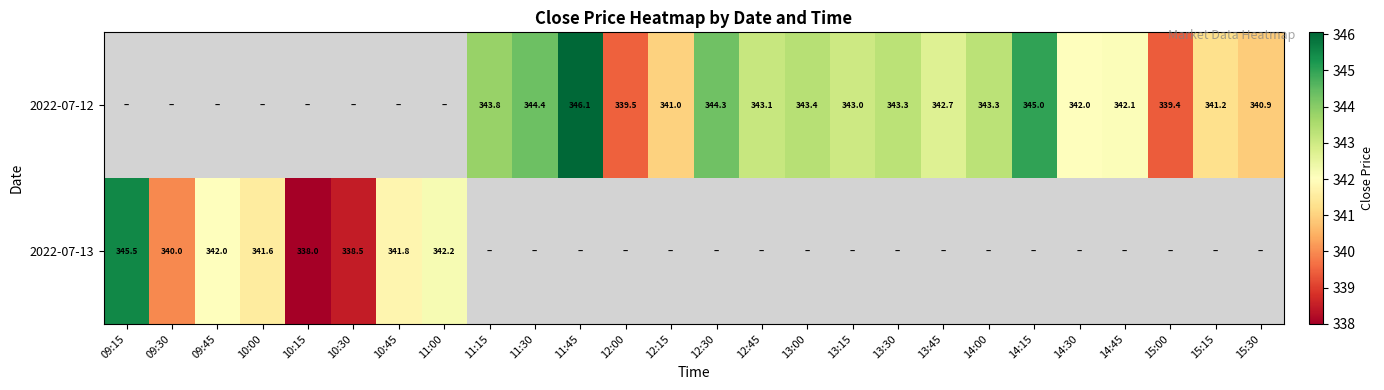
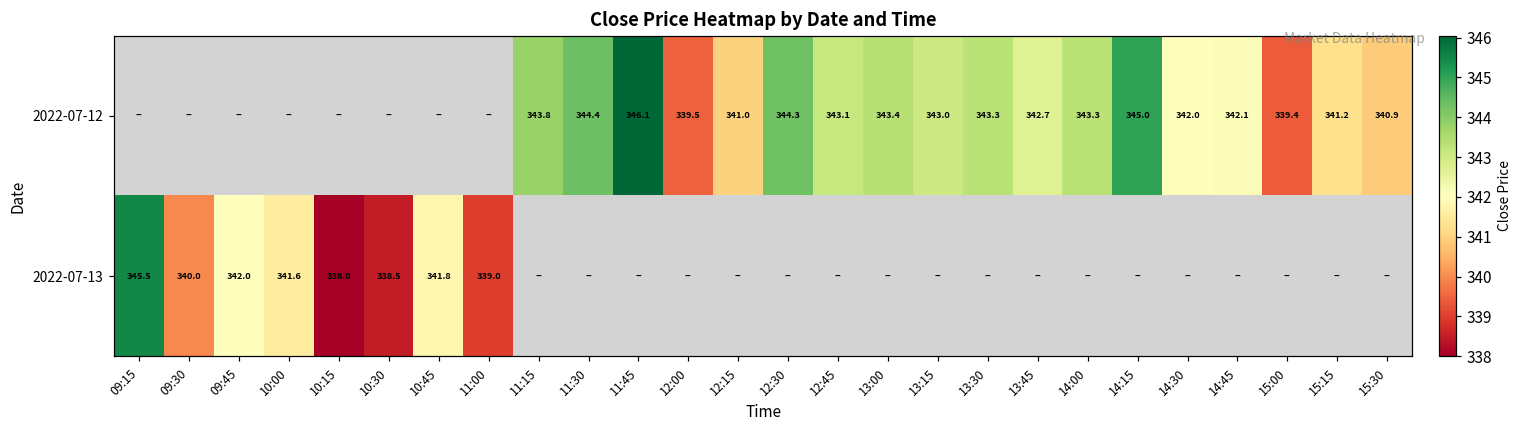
  {
    "2022-07-12": {
      "11:15": 343.8,
      "11:30": 344.4,
      "11:45": 346.1,
      "12:00": 339.5,
      "12:15": 341.0,
      "12:30": 344.3,
      "12:45": 343.1,
      "13:00": 343.4,
      "13:15": 343.0,
      "13:30": 343.3,
      "13:45": 342.7,
      "14:00": 343.3,
      "14:15": 345.0,
      "14:30": 342.0,
      "14:45": 342.1,
      "15:00": 339.4,
      "15:30": 340.9
    },
    "2022-07-13": {
      "09:15": 345.5,
      "09:30": 340.0,
      "09:45": 342.0,
      "10:00": 341.6,
      "10:15": 338.0,
      "10:30": 338.5,
      "10:45": 341.8,
-     "11:00": 342.2
+     "11:00": 339.0
    }
  }
